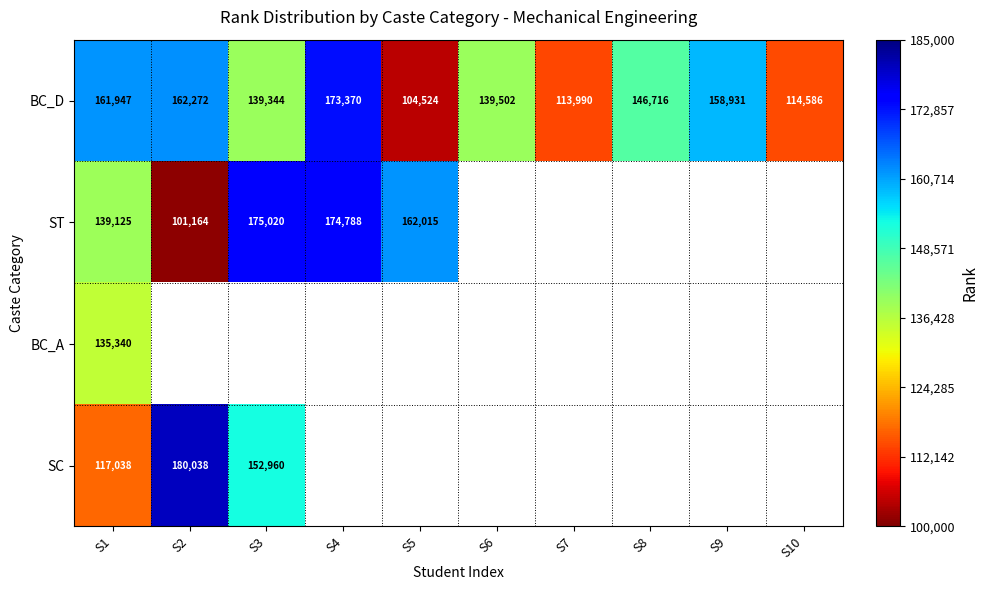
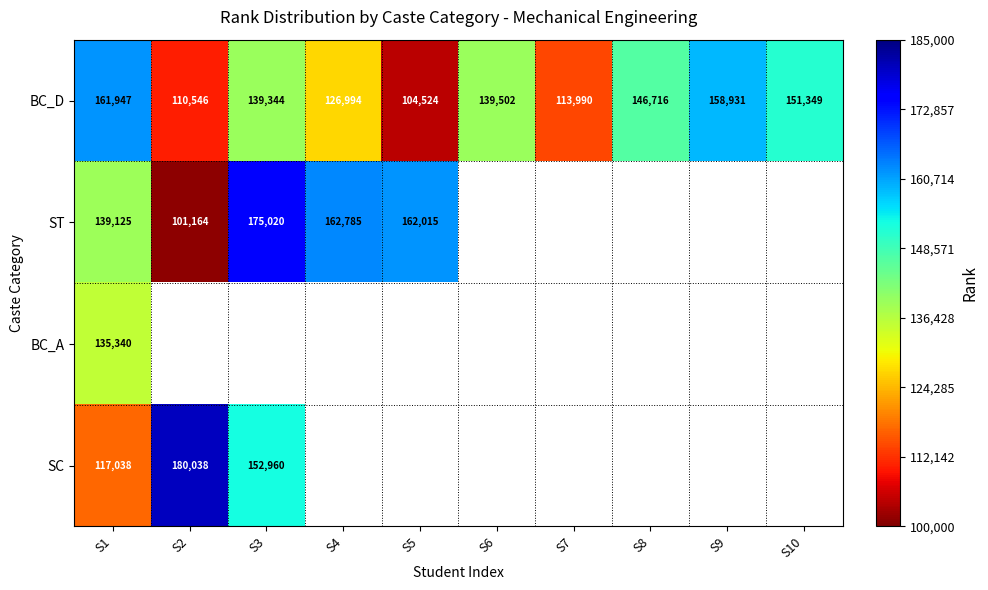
  {
    "BC_D": {
      "S1": "161,947",
-     "S2": "162,272",
+     "S2": "110,546",
      "S3": "139,344",
-     "S4": "173,370",
+     "S4": "126,994",
      "S5": "104,524",
      "S6": "139,502",
      "S7": "113,990",
      "S8": "146,716",
      "S9": "158,931",
-     "S10": "114,586"
+     "S10": "151,349"
    },
    "ST": {
      "S1": "139,125",
      "S2": "101,164",
      "S3": "175,020",
-     "S4": "174,788",
+     "S4": "162,785",
      "S5": "162,015"
    },
    "BC_A": {
      "S1": "135,340"
    },
    "SC": {
      "S1": "117,038",
      "S2": "180,038",
      "S3": "152,960"
    }
  }
